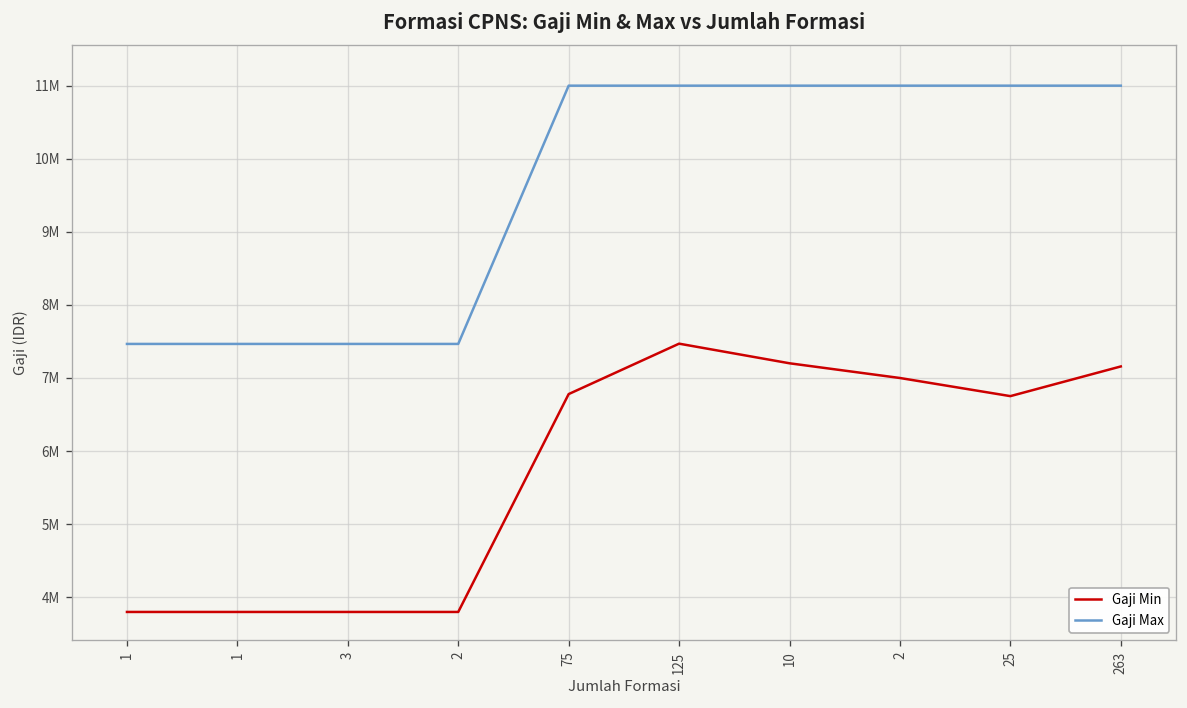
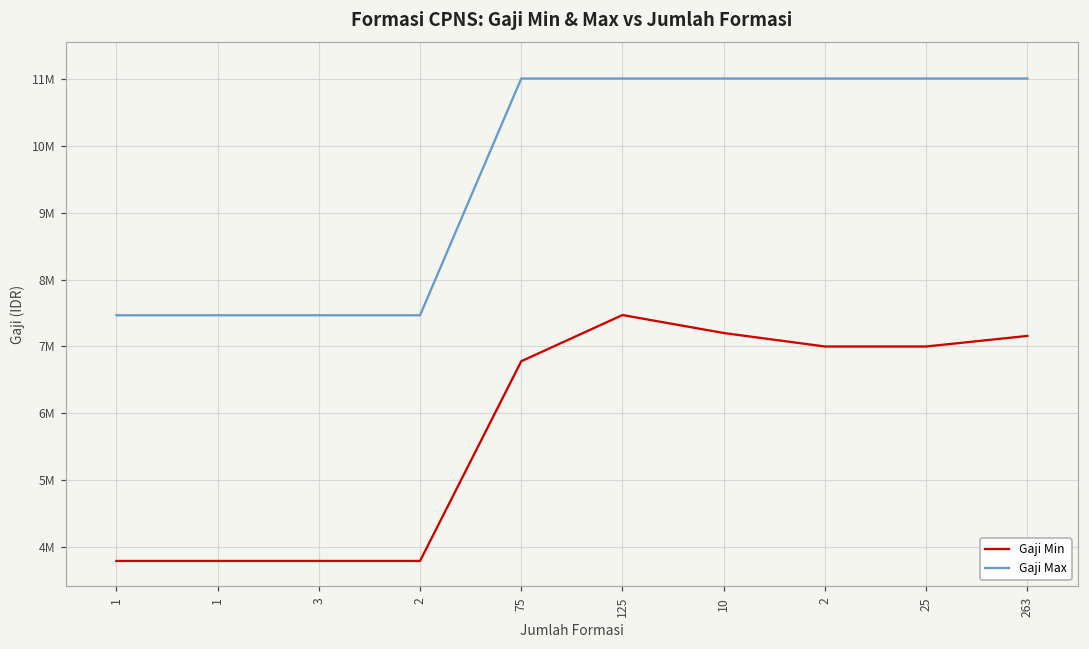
  {
    "Gaji Min": {
      "3": 3800000,
      "75": 6800000,
      "125": 7500000,
      "10": 7200000,
-     "25": 6800000,
+     "25": 7000000,
      "263": 7200000
    },
    "Gaji Max": {
      "3": 7500000,
      "75": 11000000,
      "125": 11000000,
      "10": 11000000,
      "25": 11000000,
      "263": 11000000
    }
  }
